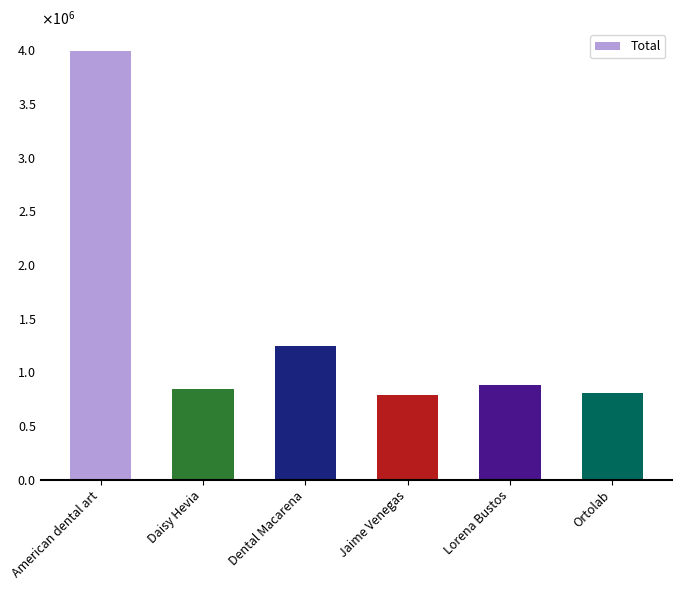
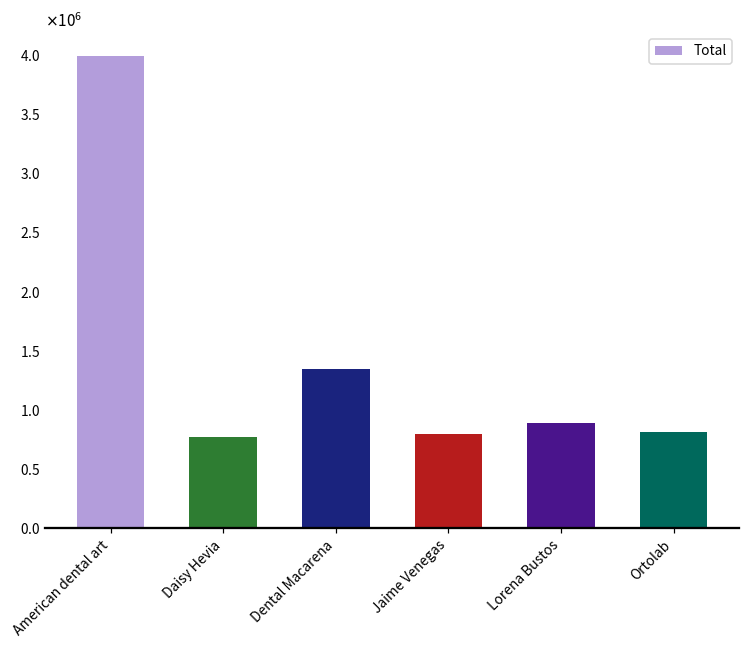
  {
    "American dental art": 4000000,
-   "Daisy Hevia": 840000,
-   "Dental Macarena": 1240000,
+   "Daisy Hevia": 760000,
+   "Dental Macarena": 1350000,
    "Jaime Venegas": 790000,
    "Lorena Bustos": 890000,
    "Ortolab": 810000
  }
